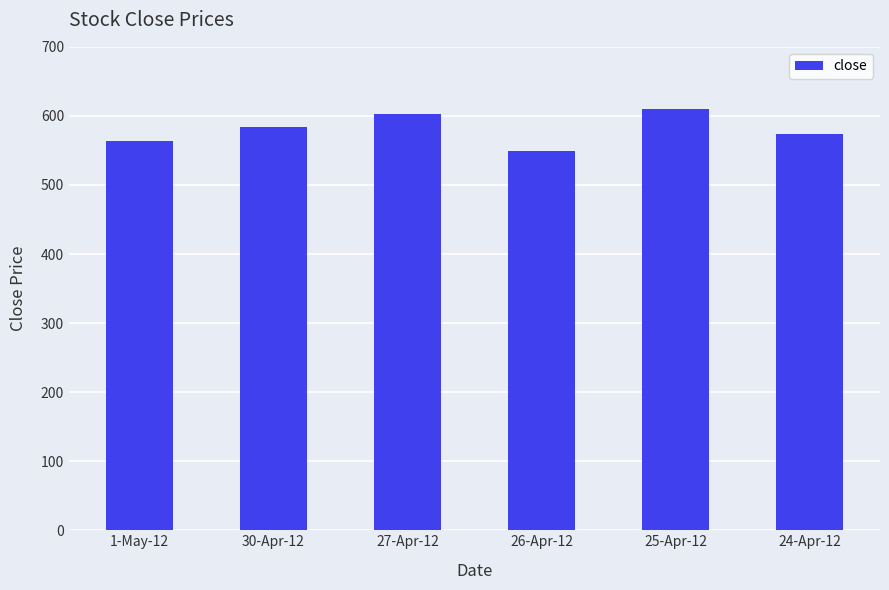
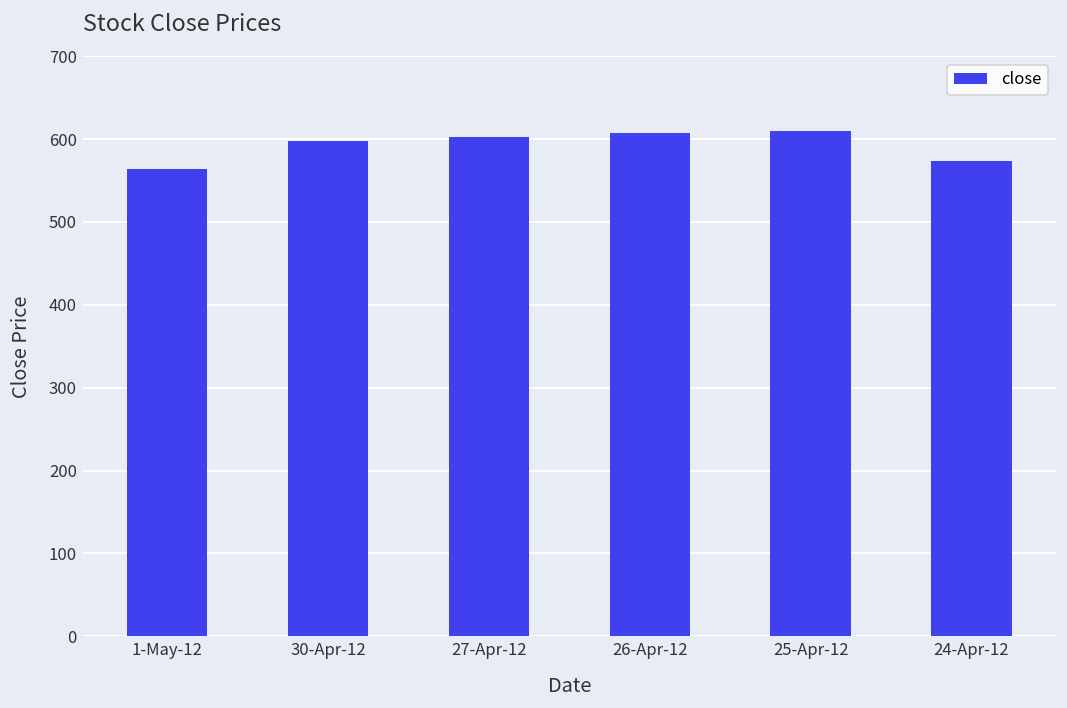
  {
    "1-May-12": 560,
-   "30-Apr-12": 580,
+   "30-Apr-12": 600,
    "27-Apr-12": 600,
-   "26-Apr-12": 550,
+   "26-Apr-12": 610,
    "25-Apr-12": 610,
    "24-Apr-12": 570
  }
